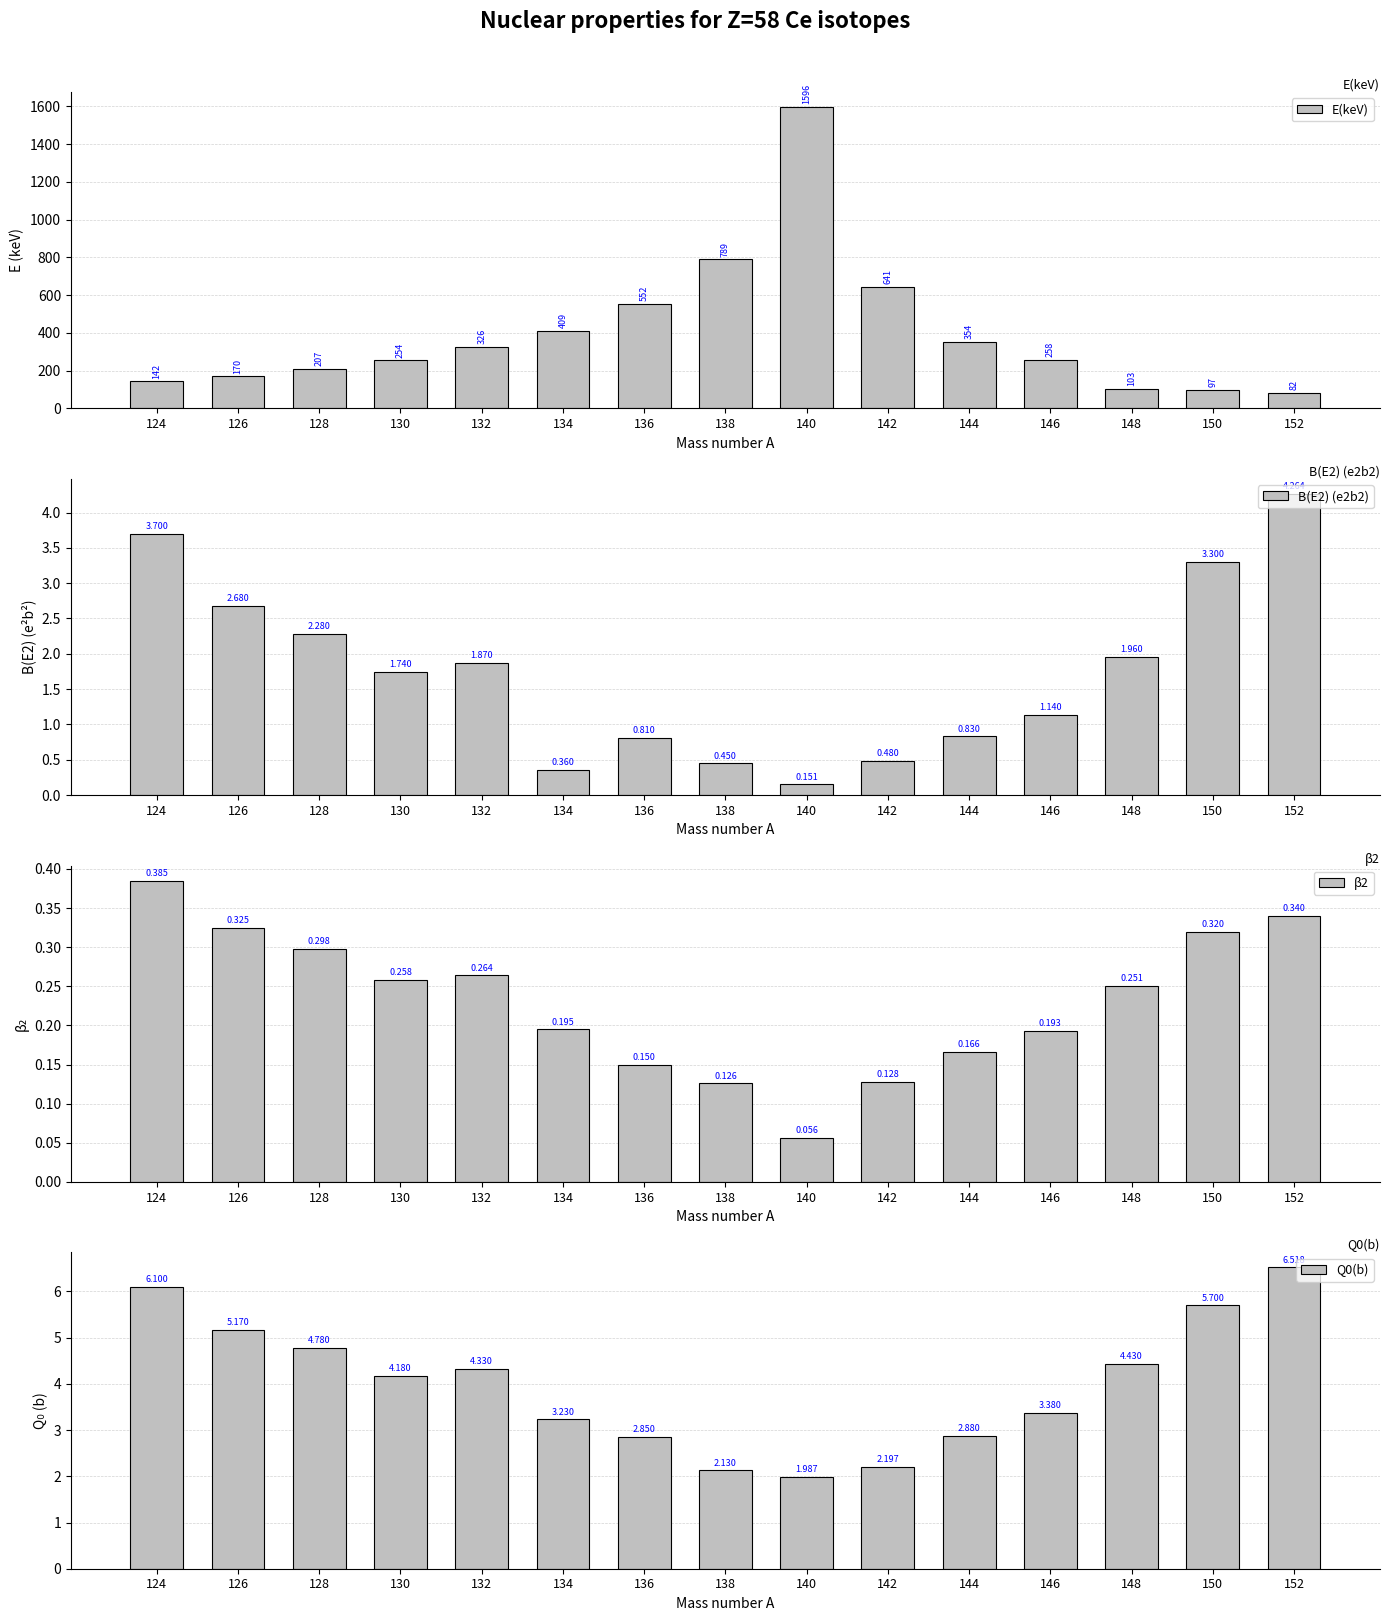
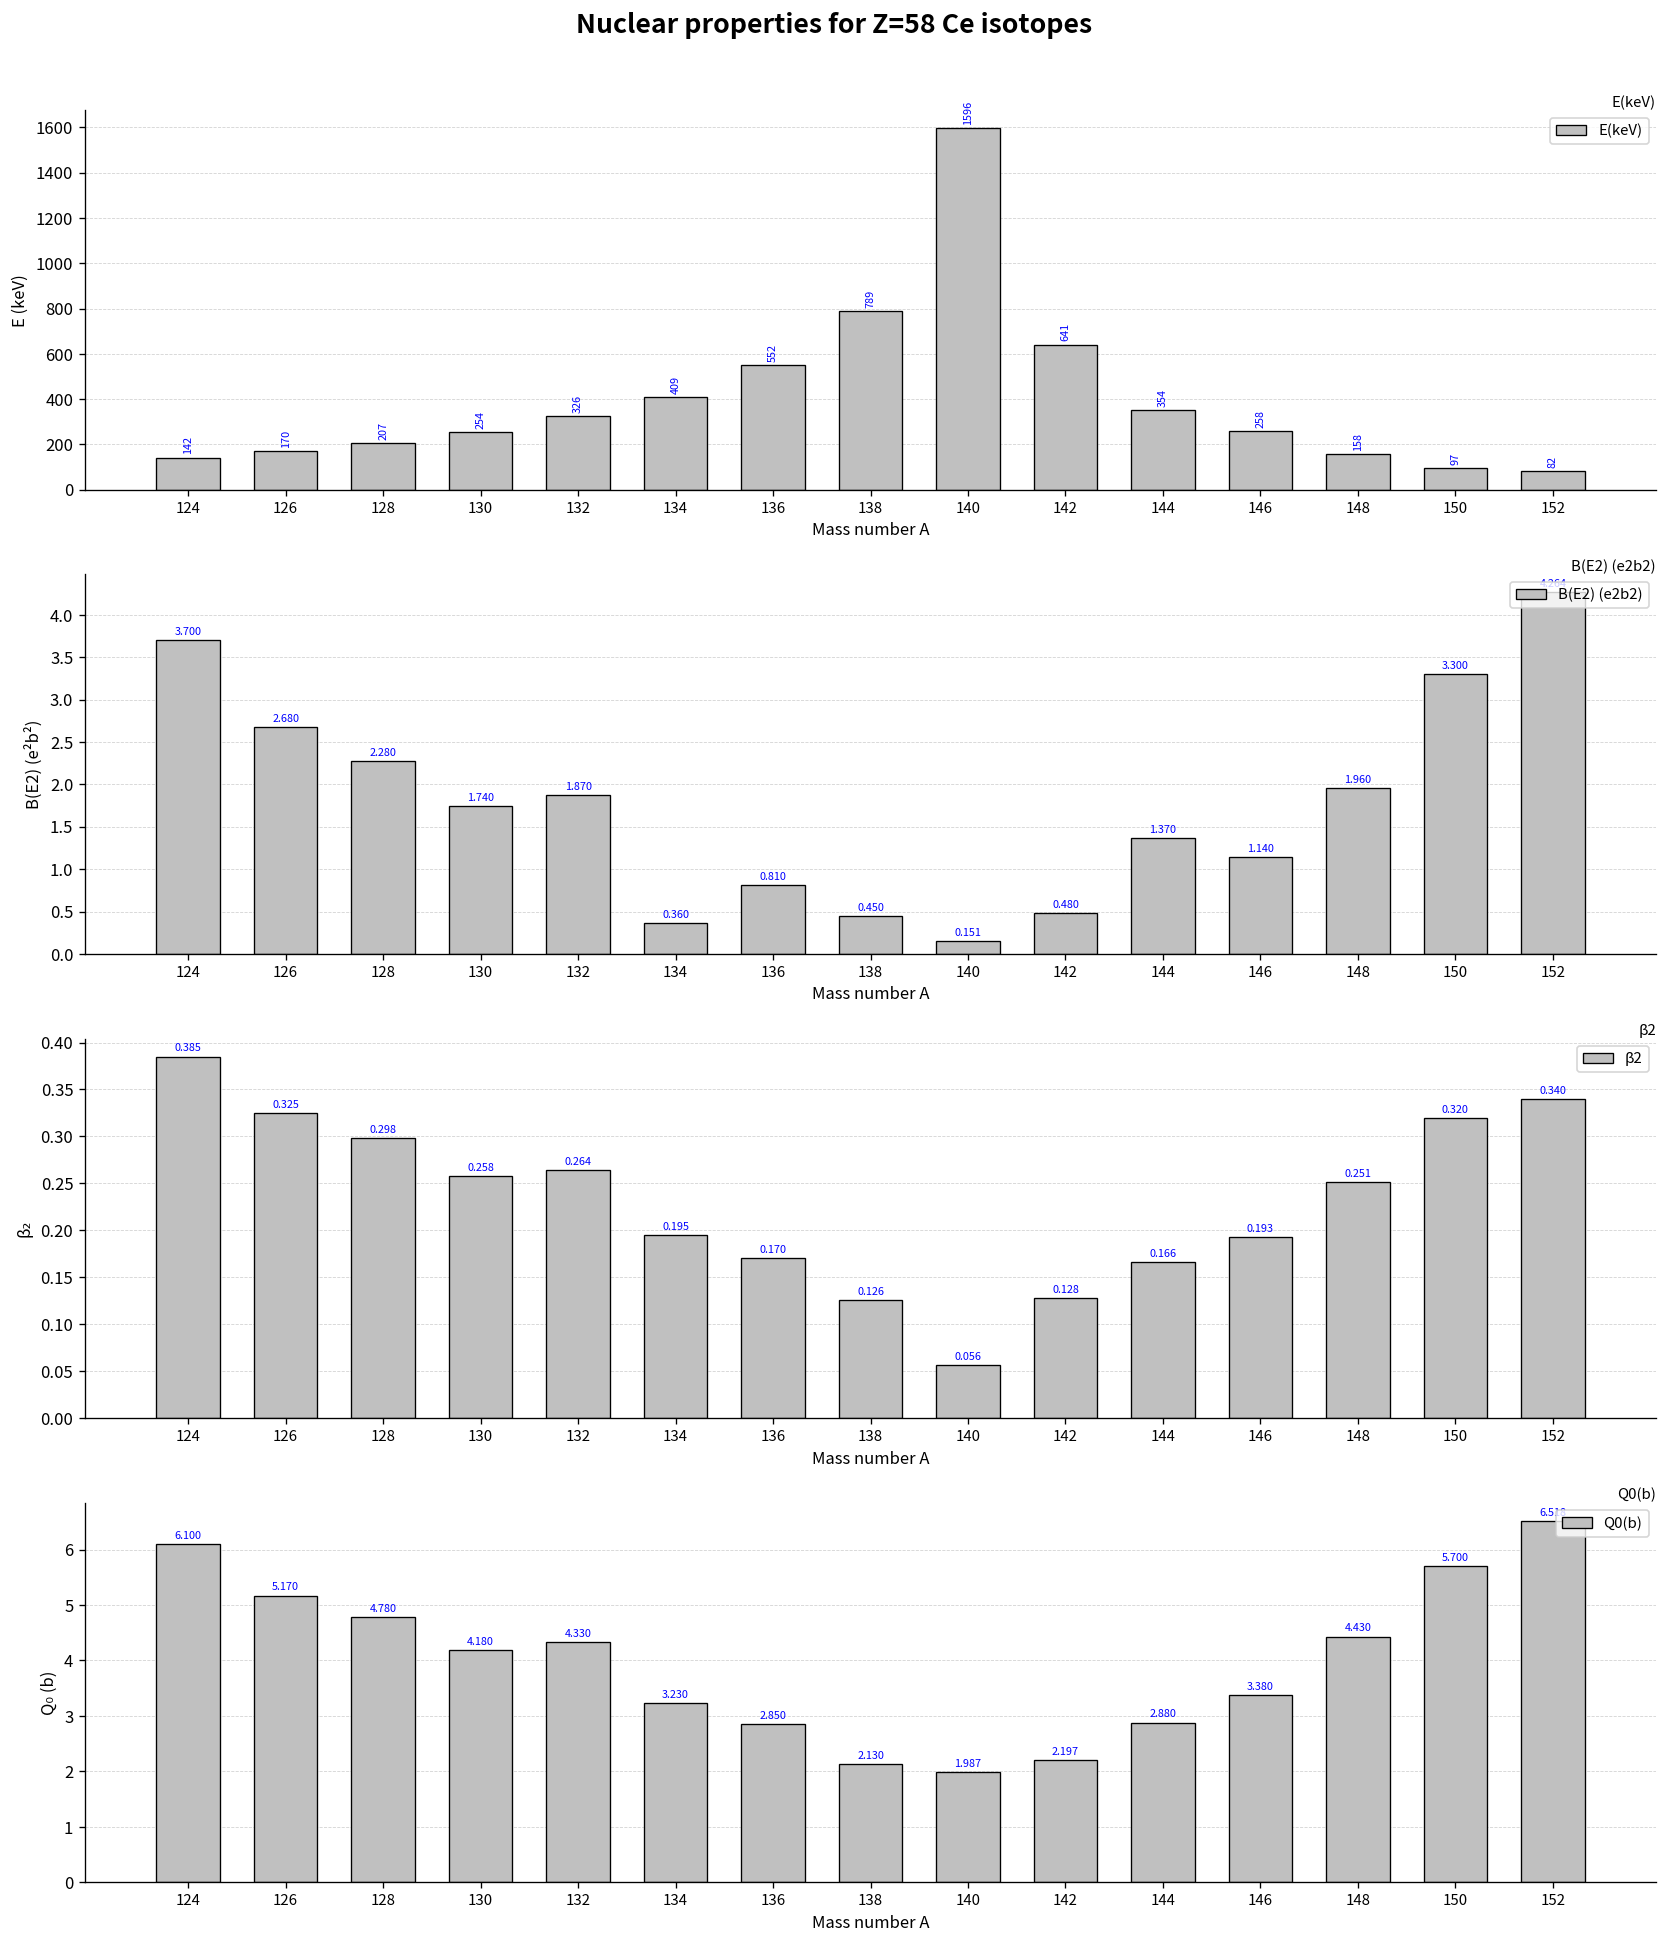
  {
    "E(keV)": {
      "124": 142,
      "126": 170,
      "128": 207,
      "130": 254,
      "132": 326,
      "134": 409,
      "136": 552,
      "138": 789,
      "140": 1596,
      "142": 641,
      "144": 354,
      "146": 258,
-     "148": 103,
+     "148": 158,
      "150": 97,
      "152": 82
    },
    "B(E2) (e2b2)": {
      "124": 3.700,
      "126": 2.680,
      "128": 2.280,
      "130": 1.740,
      "132": 1.870,
      "134": 0.360,
      "136": 0.810,
      "138": 0.450,
      "140": 0.151,
      "142": 0.480,
-     "144": 0.830,
+     "144": 1.370,
      "146": 1.140,
      "148": 1.960,
      "150": 3.300
    },
    "β2": {
      "124": 0.385,
      "126": 0.325,
      "128": 0.298,
      "130": 0.258,
      "132": 0.264,
      "134": 0.195,
-     "136": 0.150,
+     "136": 0.170,
      "138": 0.126,
      "140": 0.056,
      "142": 0.128,
      "144": 0.166,
      "146": 0.193,
      "148": 0.251,
      "150": 0.320,
      "152": 0.340
    },
    "Q0(b)": {
      "124": 6.100,
      "126": 5.170,
      "128": 4.780,
      "130": 4.180,
      "132": 4.330,
      "134": 3.230,
      "136": 2.850,
      "138": 2.130,
      "140": 1.987,
      "142": 2.197,
      "144": 2.880,
      "146": 3.380,
      "148": 4.430,
      "150": 5.700
    }
  }
